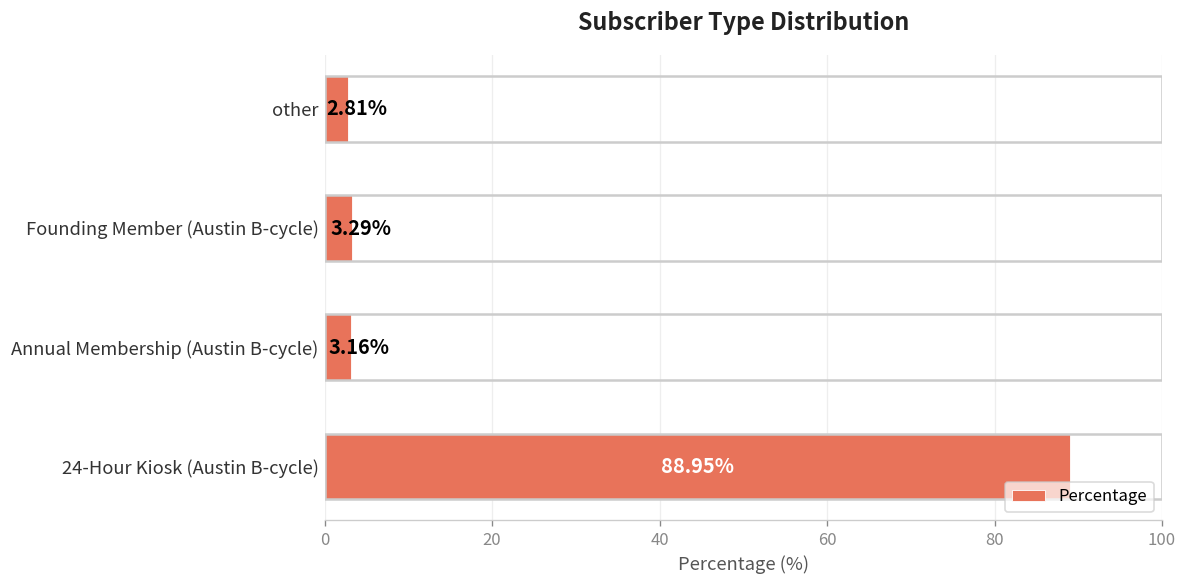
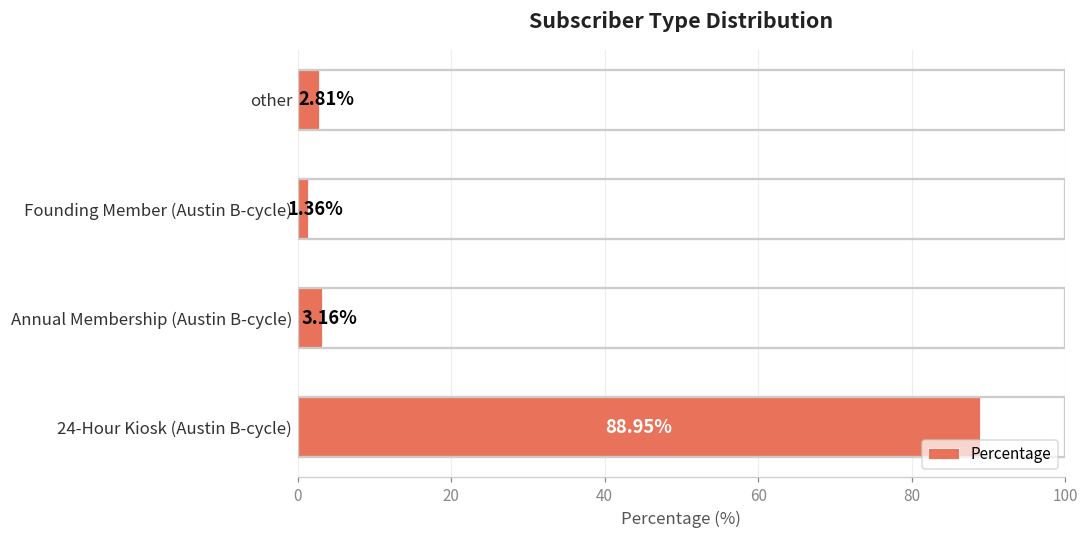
  {
    "other": "2.81%",
-   "Founding Member (Austin B-cycle)": "3.29%",
+   "Founding Member (Austin B-cycle)": "1.36%",
    "Annual Membership (Austin B-cycle)": "3.16%",
    "24-Hour Kiosk (Austin B-cycle)": "88.95%"
  }
